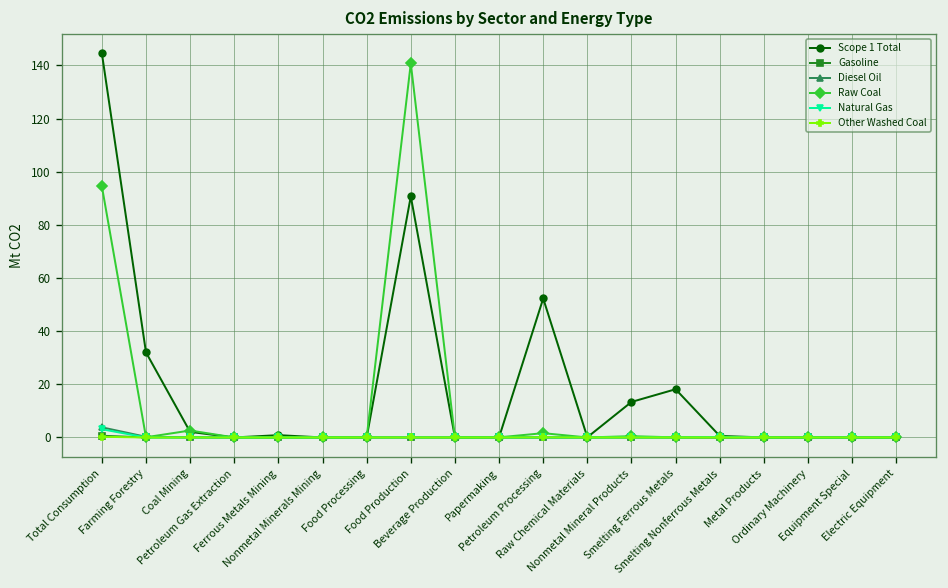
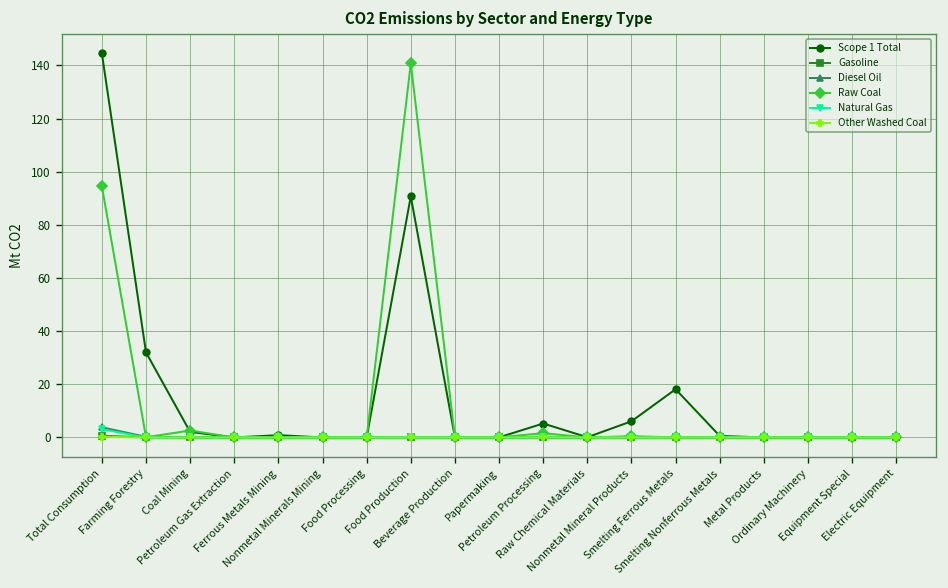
  {
    "Scope 1 Total": {
      "Total Consumption": 145,
      "Farming Forestry": 32,
      "Food Production": 91,
-     "Petroleum Processing": 52,
-     "Nonmetal Mineral Products": 13,
+     "Petroleum Processing": 5,
+     "Nonmetal Mineral Products": 6,
      "Smelting Ferrous Metals": 18
    },
    "Raw Coal": {
      "Total Consumption": 95,
      "Food Production": 141,
      "Petroleum Processing": 2
    }
  }
